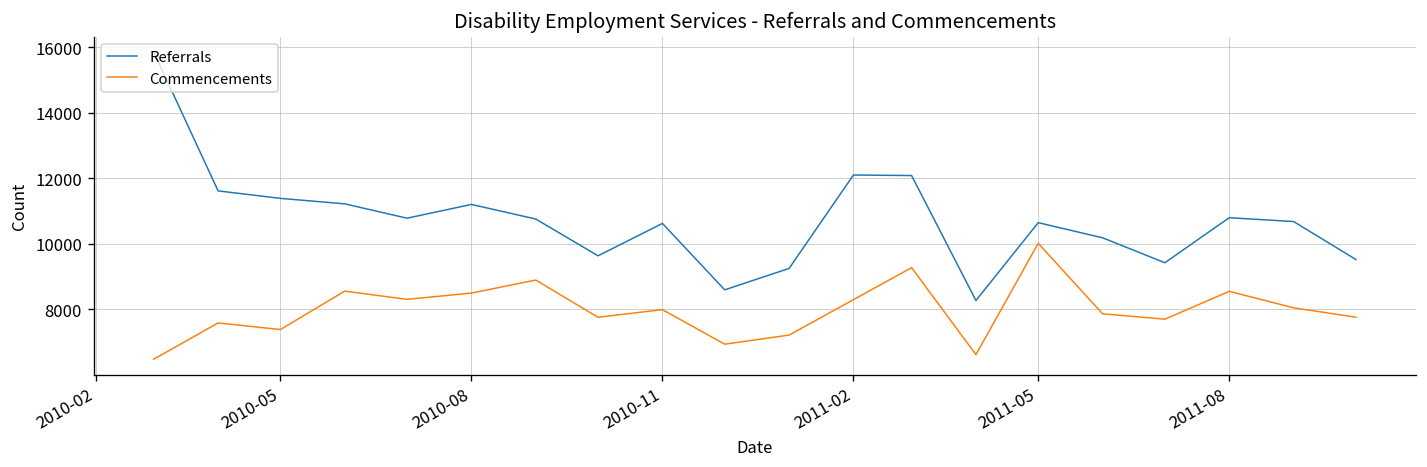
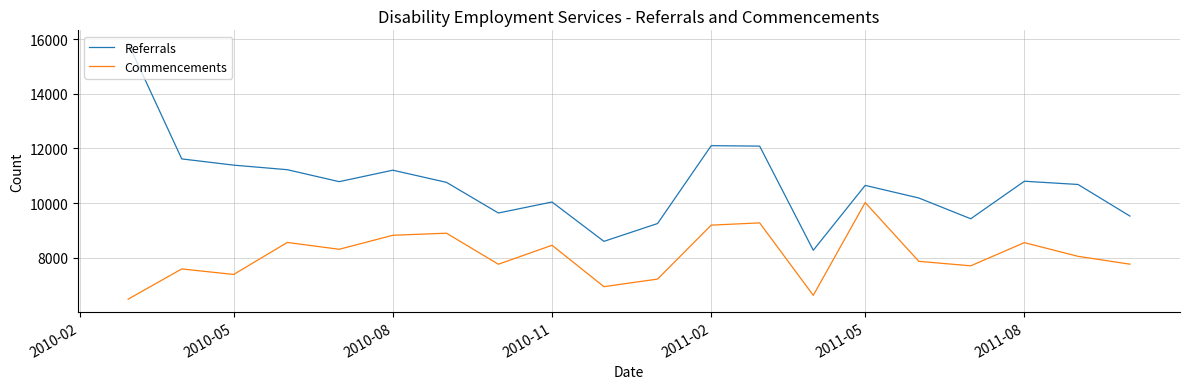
  {
    "Referrals": {
      "2010-05": 11400,
      "2010-08": 11200,
-     "2010-11": 10600,
+     "2010-11": 10000,
      "2011-02": 12100,
      "2011-05": 10600,
      "2011-08": 10800
    },
    "Commencements": {
      "2010-05": 7400,
-     "2010-08": 8500,
-     "2010-11": 8000,
-     "2011-02": 8300,
+     "2010-08": 8800,
+     "2010-11": 8500,
+     "2011-02": 9200,
      "2011-05": 10000,
      "2011-08": 8600
    }
  }
